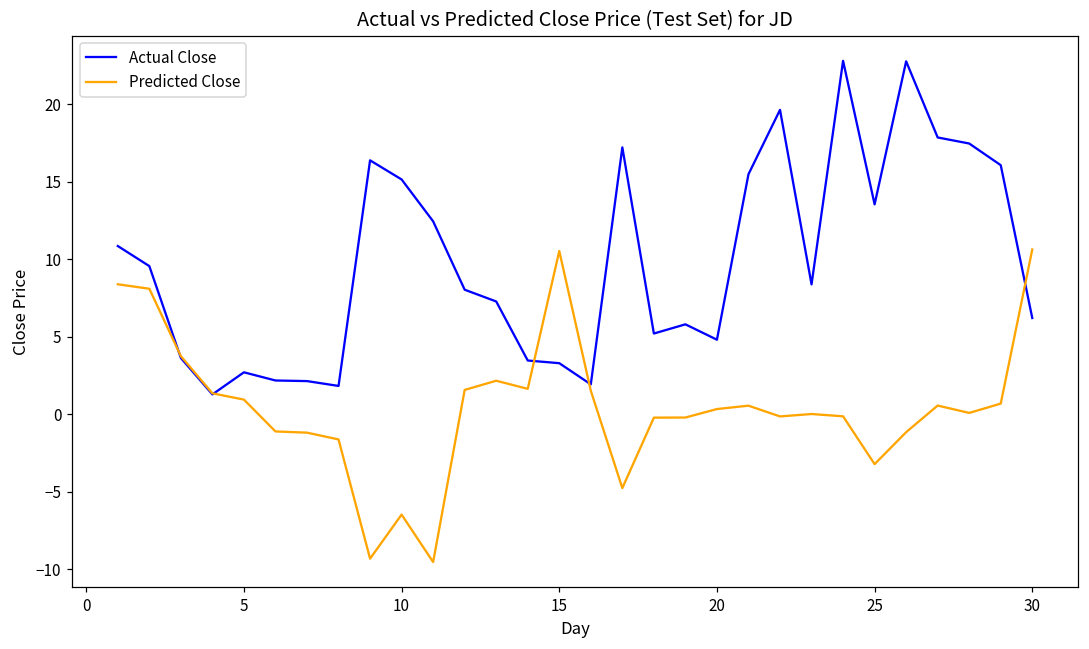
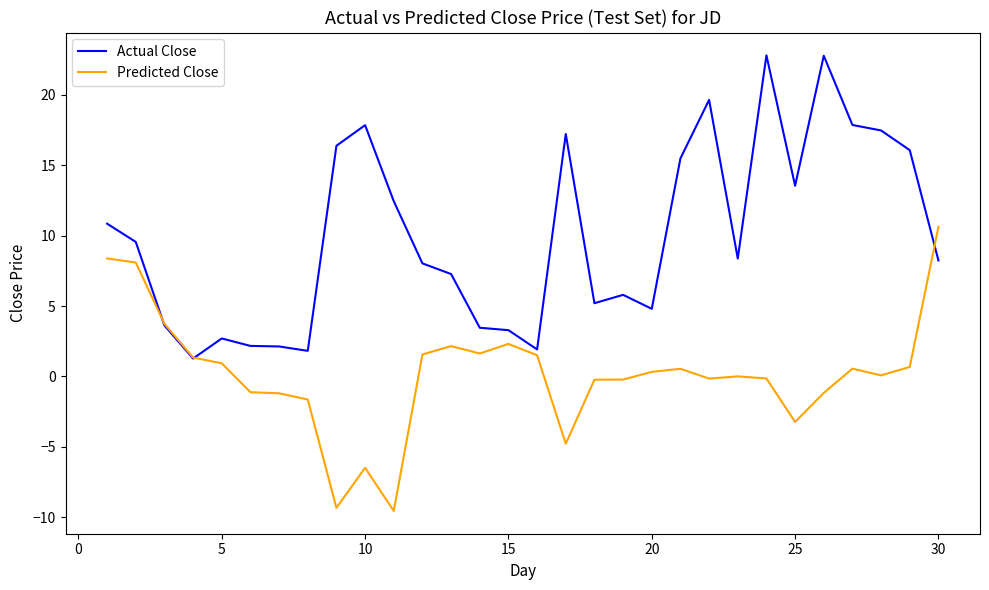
  {
    "Actual Close": {
      "5": 2.7,
-     "10": 15.1,
+     "10": 17.8,
      "15": 3.3,
      "20": 4.8,
      "25": 13.5,
-     "30": 6.2
+     "30": 8.2
    },
    "Predicted Close": {
      "5": 0.9,
      "10": -6.5,
-     "15": 10.5,
+     "15": 2.3,
      "20": 0.3,
      "25": -3.2,
      "30": 10.6
    }
  }
